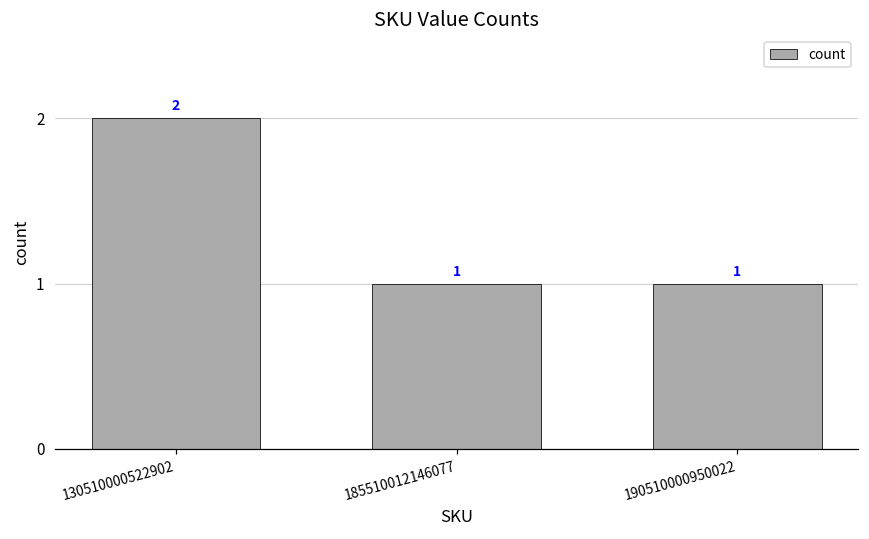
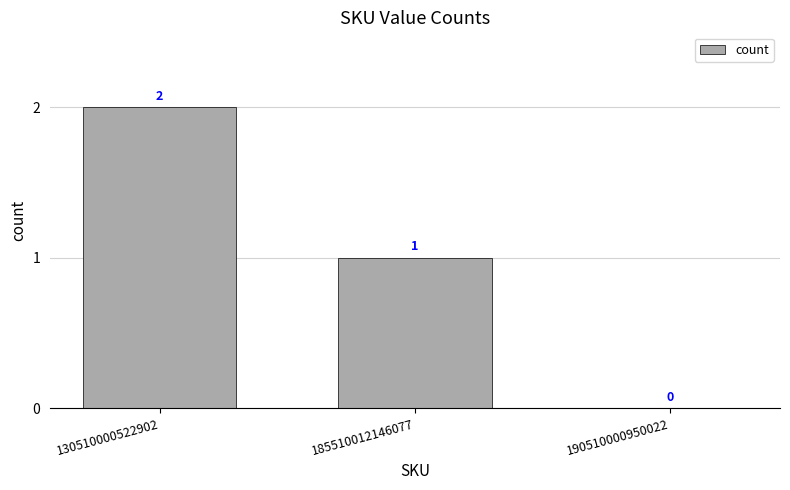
  {
    "130510000522902": 2,
    "185510012146077": 1,
-   "190510000950022": 1
+   "190510000950022": 0
  }
